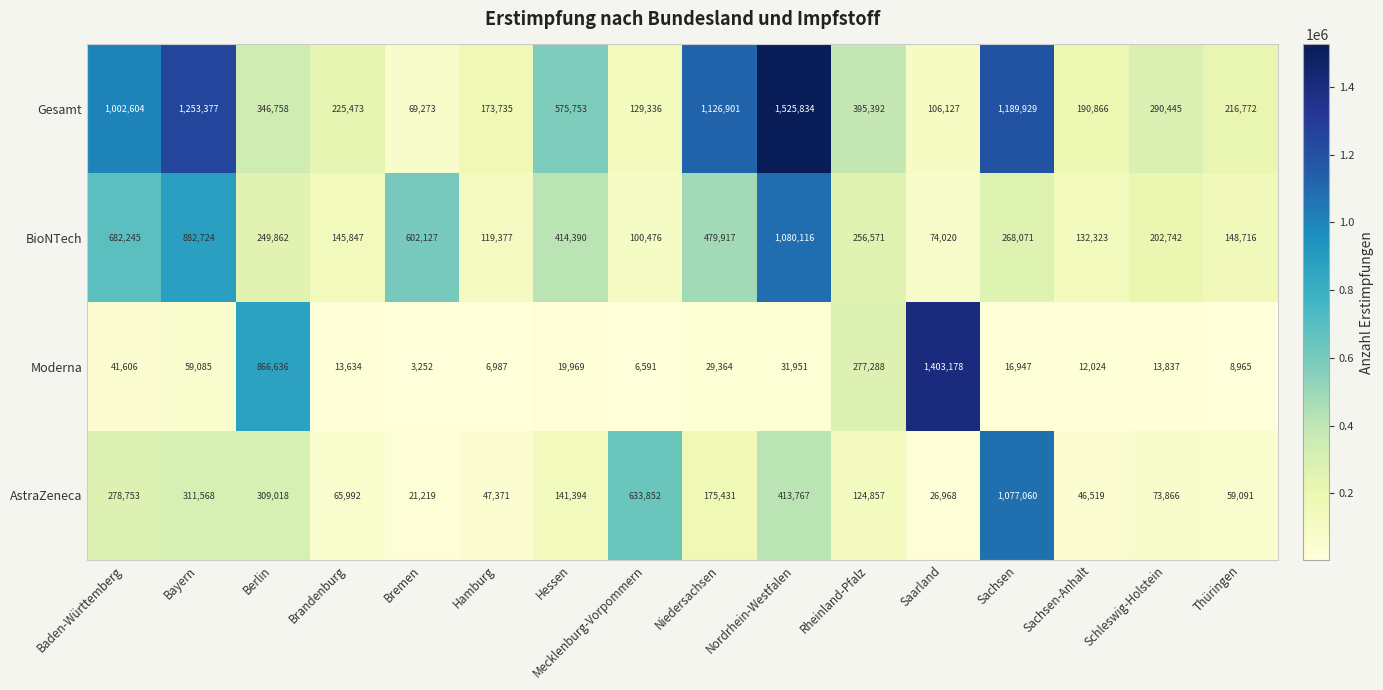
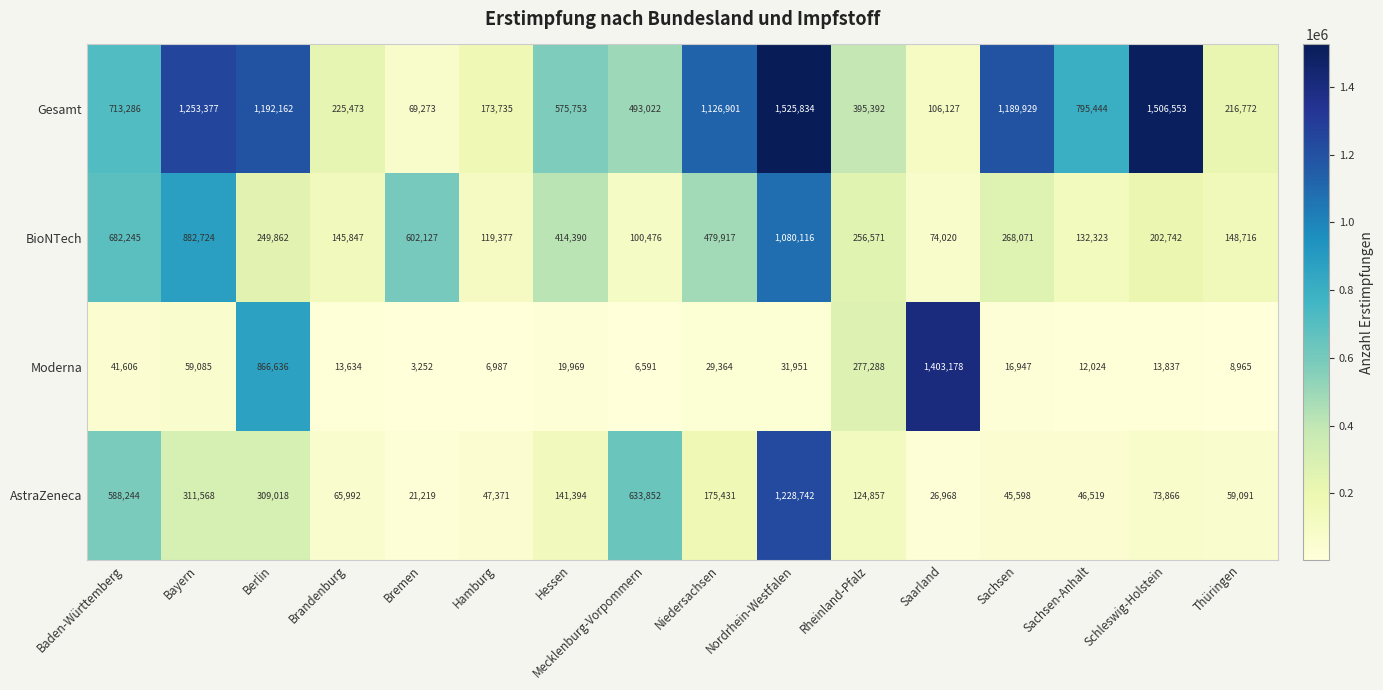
  {
    "Gesamt": {
-     "Baden-Württemberg": "1,002,604",
+     "Baden-Württemberg": "713,286",
      "Bayern": "1,253,377",
-     "Berlin": "346,758",
+     "Berlin": "1,192,162",
      "Brandenburg": "225,473",
      "Bremen": "69,273",
      "Hamburg": "173,735",
      "Hessen": "575,753",
-     "Mecklenburg-Vorpommern": "129,336",
+     "Mecklenburg-Vorpommern": "493,022",
      "Niedersachsen": "1,126,901",
      "Nordrhein-Westfalen": "1,525,834",
      "Rheinland-Pfalz": "395,392",
      "Saarland": "106,127",
      "Sachsen": "1,189,929",
-     "Sachsen-Anhalt": "190,866",
-     "Schleswig-Holstein": "290,445",
+     "Sachsen-Anhalt": "795,444",
+     "Schleswig-Holstein": "1,506,553",
      "Thüringen": "216,772"
    },
    "BioNTech": {
      "Baden-Württemberg": "682,245",
      "Bayern": "882,724",
      "Berlin": "249,862",
      "Brandenburg": "145,847",
      "Bremen": "602,127",
      "Hamburg": "119,377",
      "Hessen": "414,390",
      "Mecklenburg-Vorpommern": "100,476",
      "Niedersachsen": "479,917",
      "Nordrhein-Westfalen": "1,080,116",
      "Rheinland-Pfalz": "256,571",
      "Saarland": "74,020",
      "Sachsen": "268,071",
      "Sachsen-Anhalt": "132,323",
      "Schleswig-Holstein": "202,742",
      "Thüringen": "148,716"
    },
    "Moderna": {
      "Baden-Württemberg": "41,606",
      "Bayern": "59,085",
      "Berlin": "866,636",
      "Brandenburg": "13,634",
      "Bremen": "3,252",
      "Hamburg": "6,987",
      "Hessen": "19,969",
      "Mecklenburg-Vorpommern": "6,591",
      "Niedersachsen": "29,364",
      "Nordrhein-Westfalen": "31,951",
      "Rheinland-Pfalz": "277,288",
      "Saarland": "1,403,178",
      "Sachsen": "16,947",
      "Sachsen-Anhalt": "12,024",
      "Schleswig-Holstein": "13,837",
      "Thüringen": "8,965"
    },
    "AstraZeneca": {
-     "Baden-Württemberg": "278,753",
+     "Baden-Württemberg": "588,244",
      "Bayern": "311,568",
      "Berlin": "309,018",
      "Brandenburg": "65,992",
      "Bremen": "21,219",
      "Hamburg": "47,371",
      "Hessen": "141,394",
      "Mecklenburg-Vorpommern": "633,852",
      "Niedersachsen": "175,431",
-     "Nordrhein-Westfalen": "413,767",
+     "Nordrhein-Westfalen": "1,228,742",
      "Rheinland-Pfalz": "124,857",
      "Saarland": "26,968",
-     "Sachsen": "1,077,060",
+     "Sachsen": "45,598",
      "Sachsen-Anhalt": "46,519",
      "Schleswig-Holstein": "73,866",
      "Thüringen": "59,091"
    }
  }
